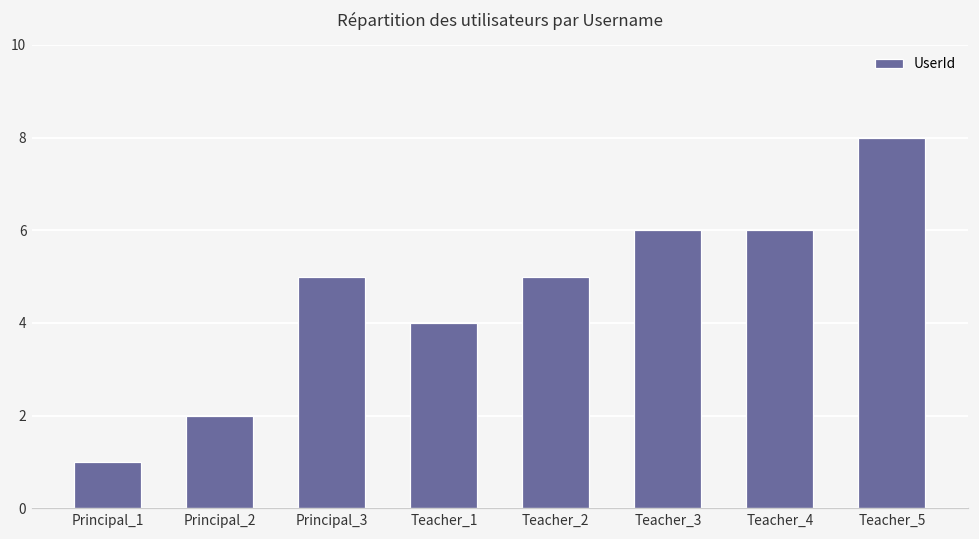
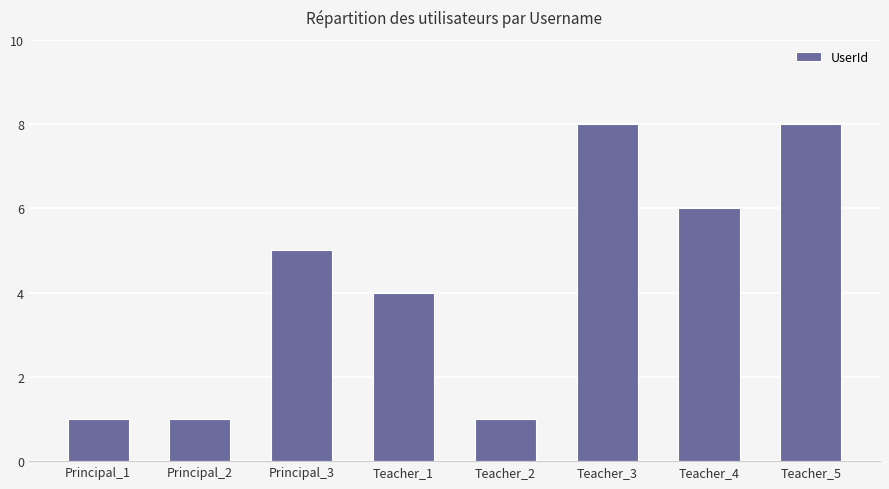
  {
    "Principal_1": 1,
-   "Principal_2": 2,
+   "Principal_2": 1,
    "Principal_3": 5,
    "Teacher_1": 4,
-   "Teacher_2": 5,
-   "Teacher_3": 6,
+   "Teacher_2": 1,
+   "Teacher_3": 8,
    "Teacher_4": 6,
    "Teacher_5": 8
  }
